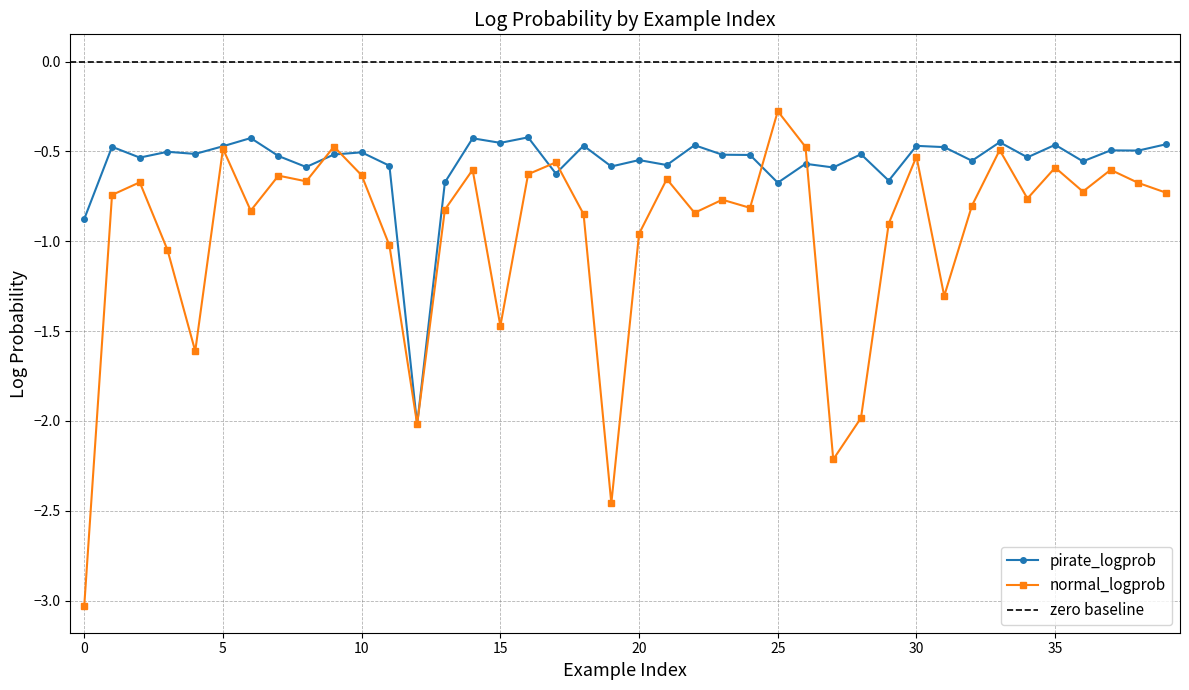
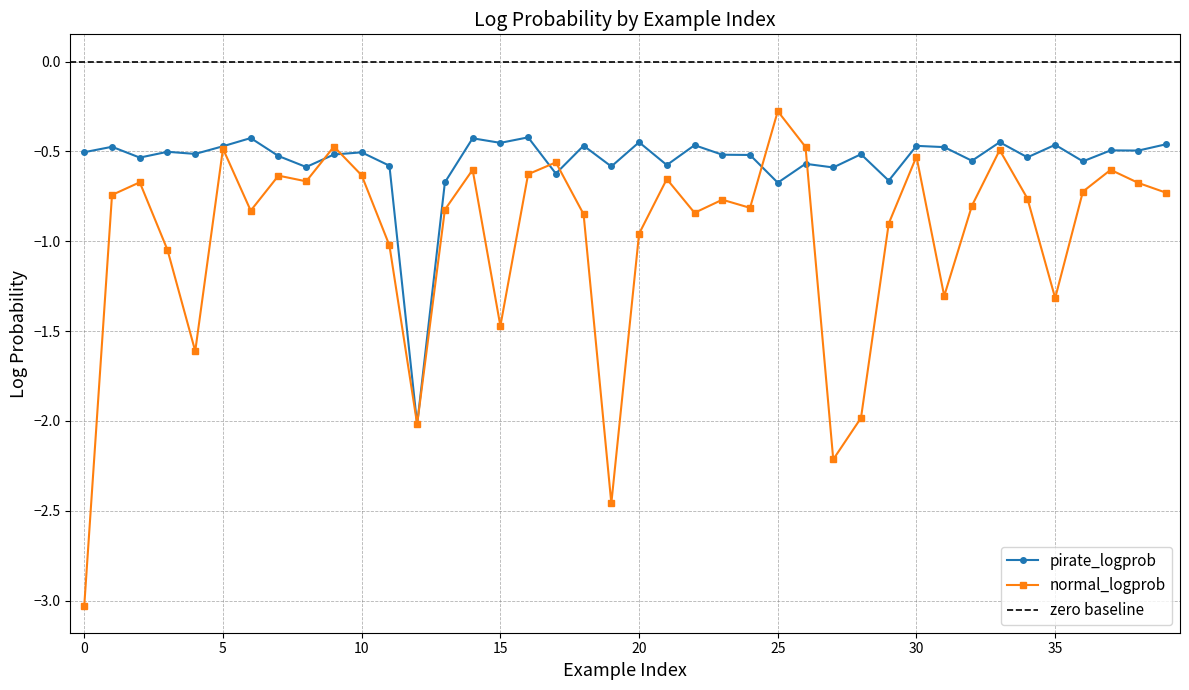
  {
    "pirate_logprob": {
-     "0": -0.88,
+     "0": -0.50,
      "10": -0.51,
      "15": -0.45,
-     "20": -0.55,
+     "20": -0.45,
      "25": -0.67,
      "30": -0.47,
      "35": -0.46
    },
    "normal_logprob": {
      "0": -3.03,
      "10": -0.63,
      "15": -1.47,
      "20": -0.96,
      "25": -0.28,
      "30": -0.53,
-     "35": -0.59
+     "35": -1.32
    }
  }
